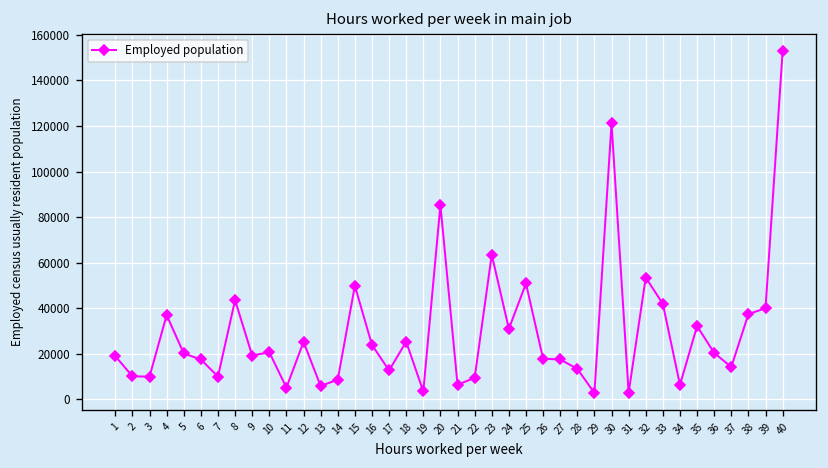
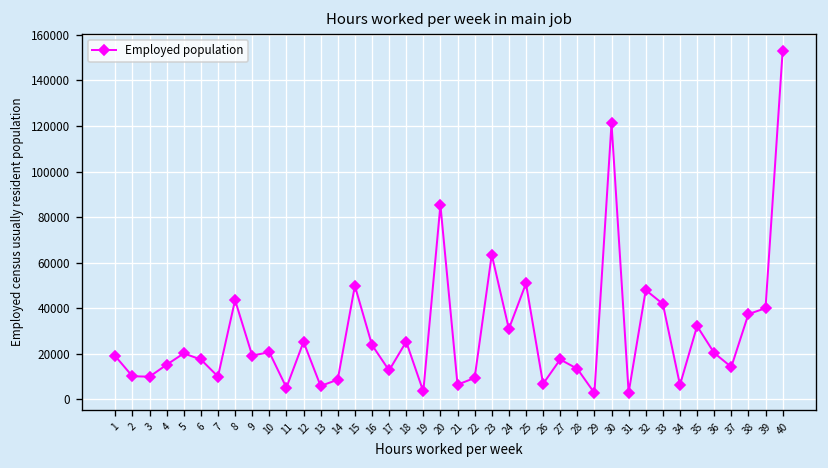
  {
    "1": 19000,
    "2": 10000,
    "3": 10000,
-   "4": 37000,
+   "4": 15000,
    "5": 20000,
    "6": 18000,
    "7": 10000,
    "8": 44000,
    "9": 19000,
    "10": 21000,
    "11": 5000,
    "12": 25000,
    "13": 6000,
    "14": 9000,
    "15": 50000,
    "16": 24000,
    "17": 13000,
    "18": 25000,
    "19": 4000,
    "20": 85000,
    "21": 6000,
    "22": 9000,
    "23": 64000,
    "24": 31000,
    "25": 51000,
-   "26": 18000,
+   "26": 7000,
    "27": 18000,
    "28": 13000,
    "29": 3000,
    "30": 121000,
    "31": 3000,
-   "32": 53000,
+   "32": 48000,
    "33": 42000,
    "34": 6000,
    "35": 32000,
    "36": 20000,
    "37": 14000,
    "38": 37000,
    "39": 40000,
    "40": 153000
  }
